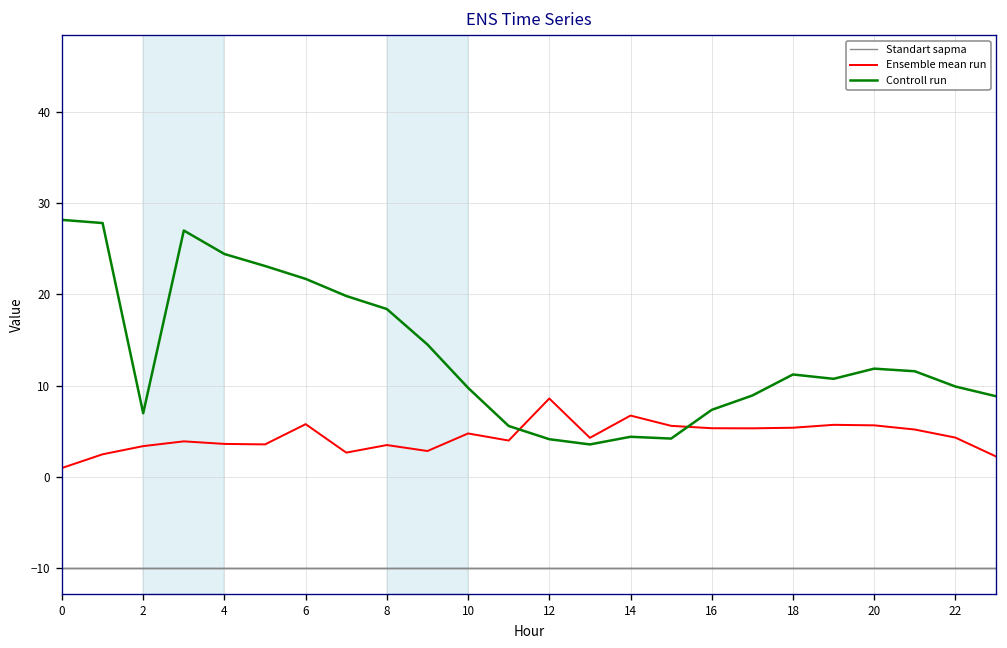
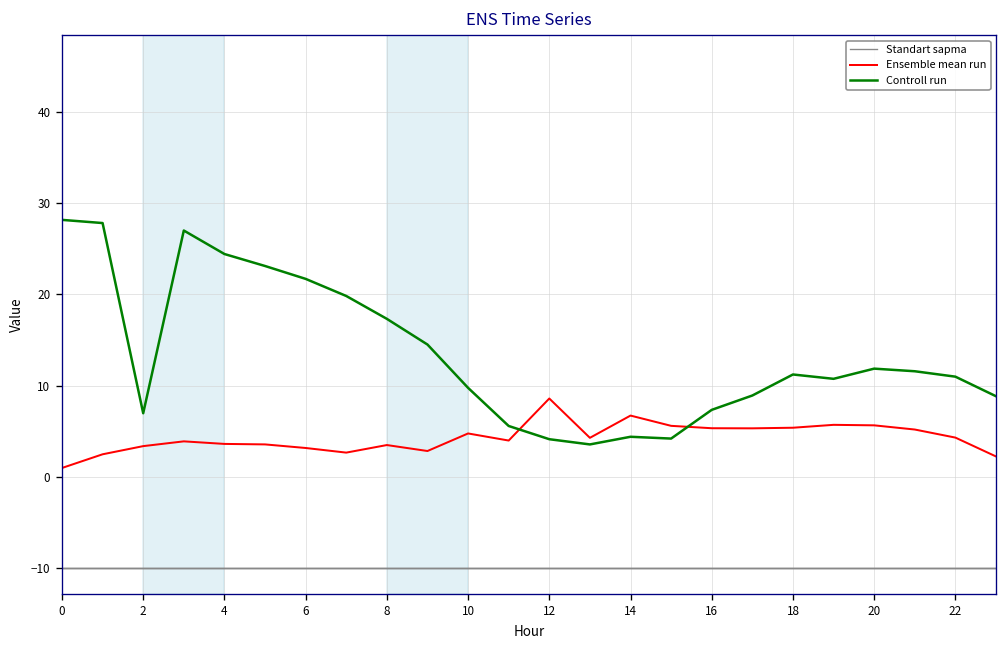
  {
    "Standart sapma": {
      "0": -10,
      "2": -10,
      "4": -10,
      "6": -10,
      "8": -10,
      "10": -10,
      "12": -10,
      "14": -10,
      "16": -10,
      "18": -10,
      "20": -10,
      "22": -10
    },
    "Ensemble mean run": {
      "0": 1,
      "2": 3,
      "4": 4,
-     "6": 6,
+     "6": 3,
      "8": 3,
      "10": 5,
      "12": 9,
      "14": 7,
      "16": 5,
      "18": 5,
      "20": 6,
      "22": 4
    },
    "Controll run": {
      "0": 28,
      "2": 7,
      "4": 24,
      "6": 22,
-     "8": 18,
+     "8": 17,
      "10": 10,
      "12": 4,
      "14": 4,
      "16": 7,
      "18": 11,
      "20": 12,
-     "22": 10
+     "22": 11
    }
  }
